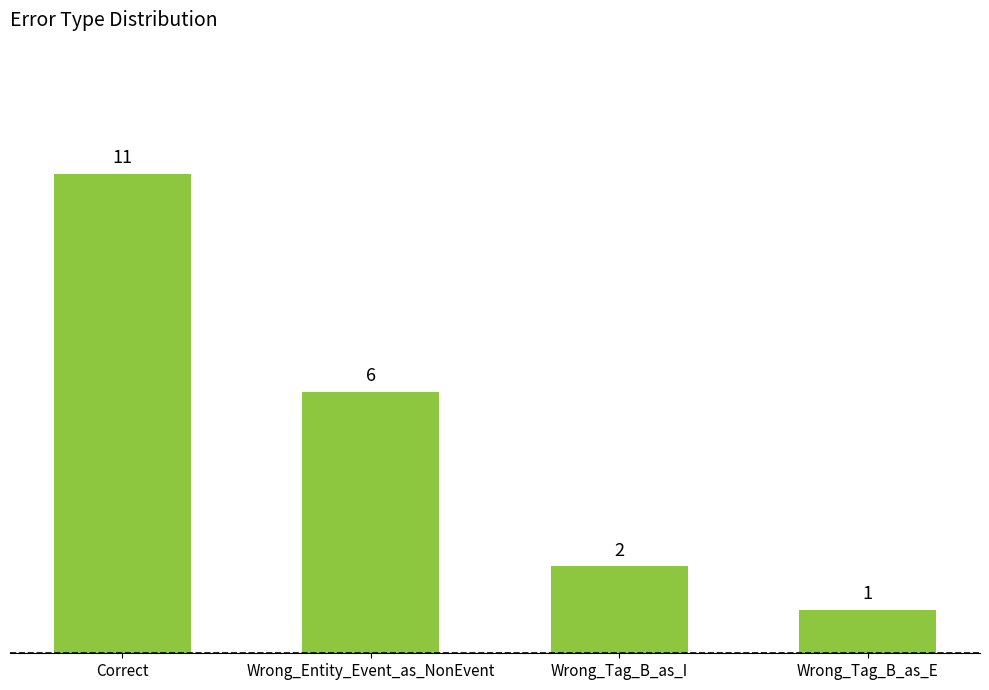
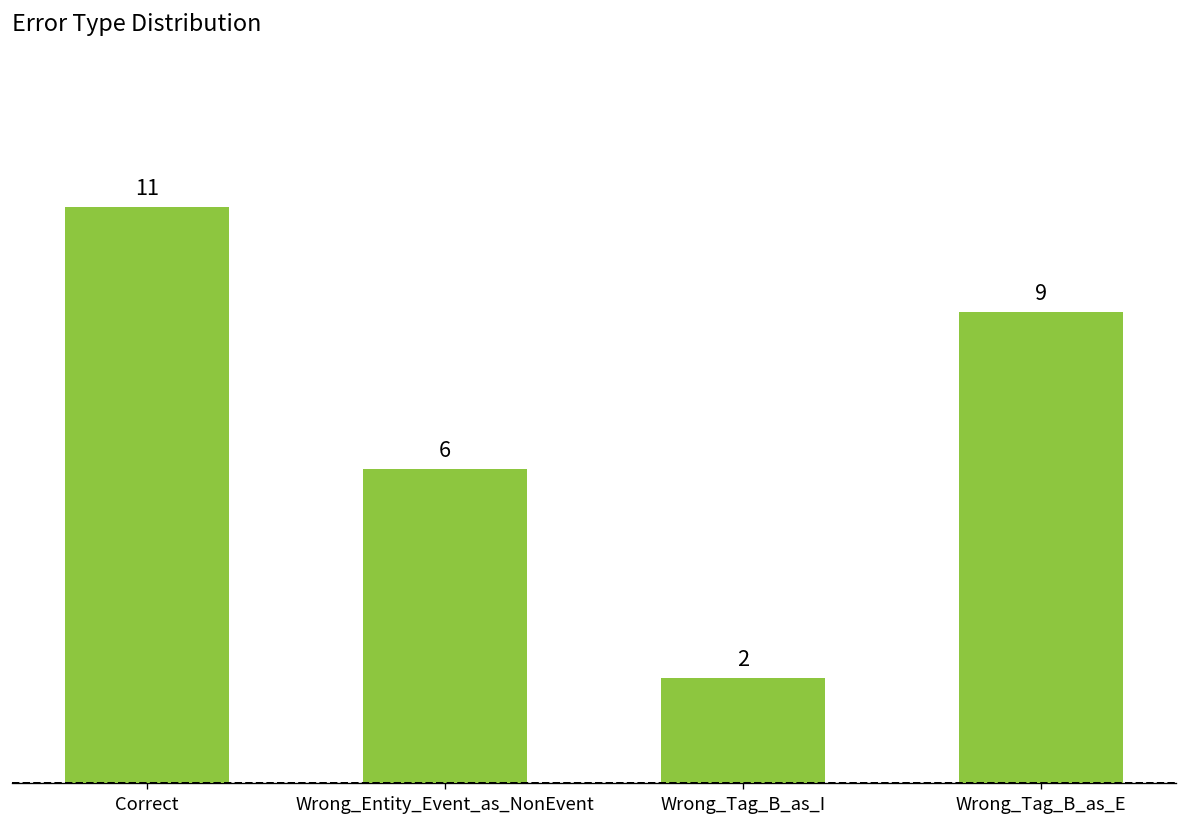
  {
    "Correct": 11,
    "Wrong_Entity_Event_as_NonEvent": 6,
    "Wrong_Tag_B_as_I": 2,
-   "Wrong_Tag_B_as_E": 1
+   "Wrong_Tag_B_as_E": 9
  }
